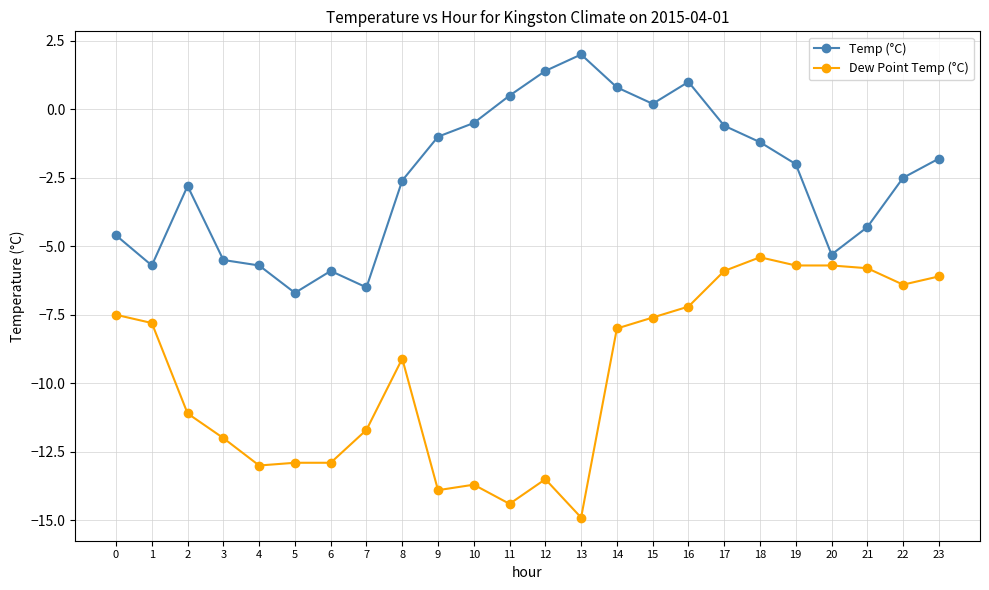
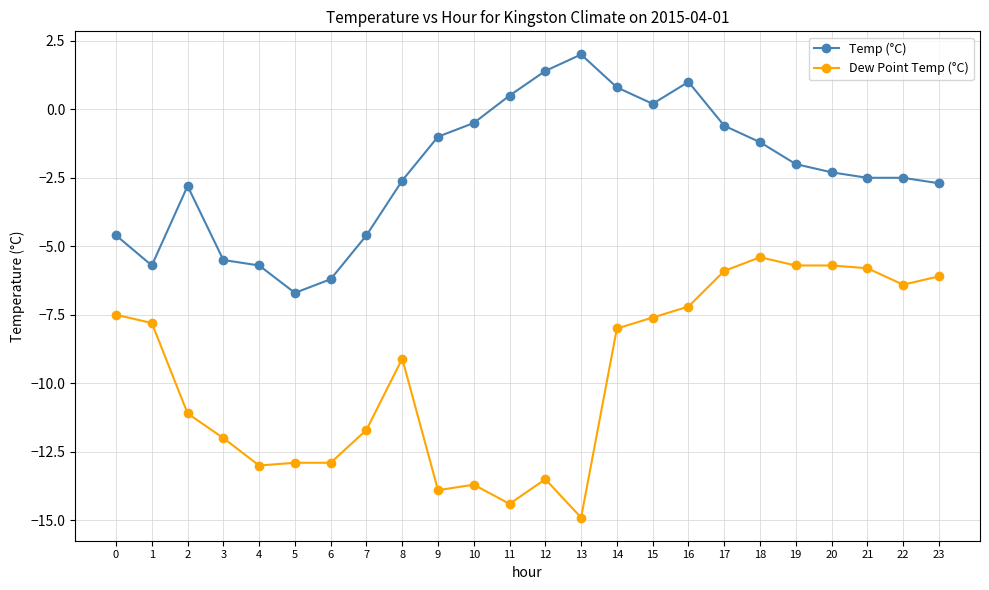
  {
    "Temp (°C)": {
      "0": -4.6,
      "1": -5.7,
      "2": -2.8,
      "3": -5.5,
      "4": -5.7,
      "5": -6.7,
-     "6": -5.9,
-     "7": -6.5,
+     "6": -6.2,
+     "7": -4.6,
      "8": -2.6,
      "9": -1.0,
      "10": -0.5,
      "11": 0.5,
      "12": 1.4,
      "13": 2.0,
      "14": 0.8,
      "15": 0.2,
      "16": 1.0,
      "17": -0.6,
      "18": -1.2,
      "19": -2.0,
-     "20": -5.3,
-     "21": -4.3,
+     "20": -2.3,
+     "21": -2.5,
      "22": -2.5,
-     "23": -1.8
+     "23": -2.7
    },
    "Dew Point Temp (°C)": {
      "0": -7.5,
      "1": -7.8,
      "2": -11.1,
      "3": -12.0,
      "4": -13.0,
      "5": -12.9,
      "6": -12.9,
      "7": -11.7,
      "8": -9.1,
      "9": -13.9,
      "10": -13.7,
      "11": -14.4,
      "12": -13.5,
      "13": -14.9,
      "14": -8.0,
      "15": -7.6,
      "16": -7.2,
      "17": -5.9,
      "18": -5.4,
      "19": -5.7,
      "20": -5.7,
      "21": -5.8,
      "22": -6.4,
      "23": -6.1
    }
  }
